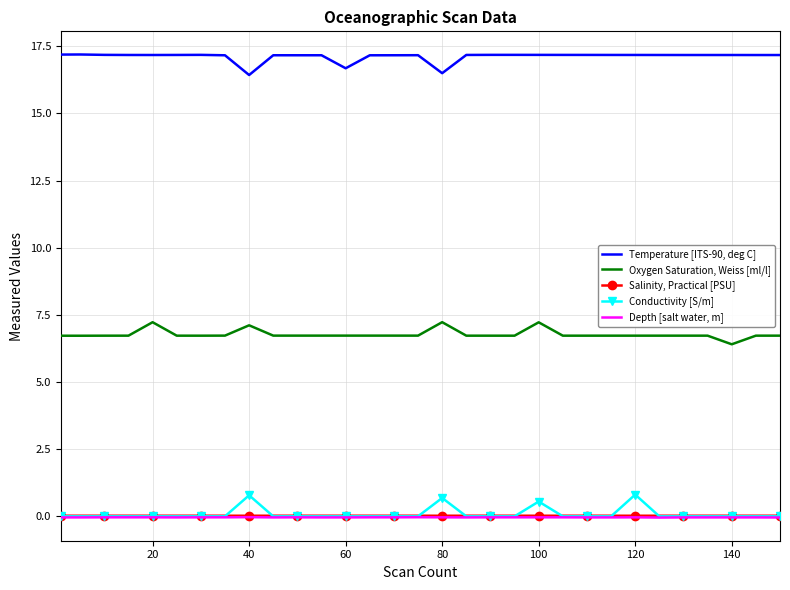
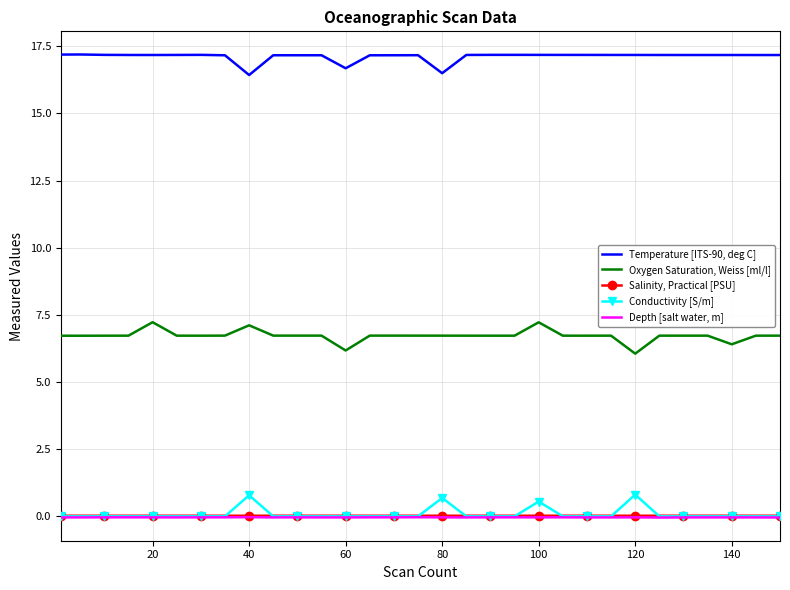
  {
    "Temperature [ITS-90, deg C]": {
      "20": 17.2,
      "40": 16.4,
      "60": 16.7,
      "80": 16.5,
      "100": 17.2,
      "120": 17.2,
      "140": 17.2
    },
    "Oxygen Saturation, Weiss [ml/l]": {
      "20": 7.2,
      "40": 7.1,
-     "60": 6.7,
-     "80": 7.2,
+     "60": 6.2,
+     "80": 6.7,
      "100": 7.2,
-     "120": 6.7,
+     "120": 6.1,
      "140": 6.4
    },
    "Conductivity [S/m]": {
      "40": 0.8,
      "80": 0.7,
      "100": 0.6,
      "120": 0.8
    }
  }
